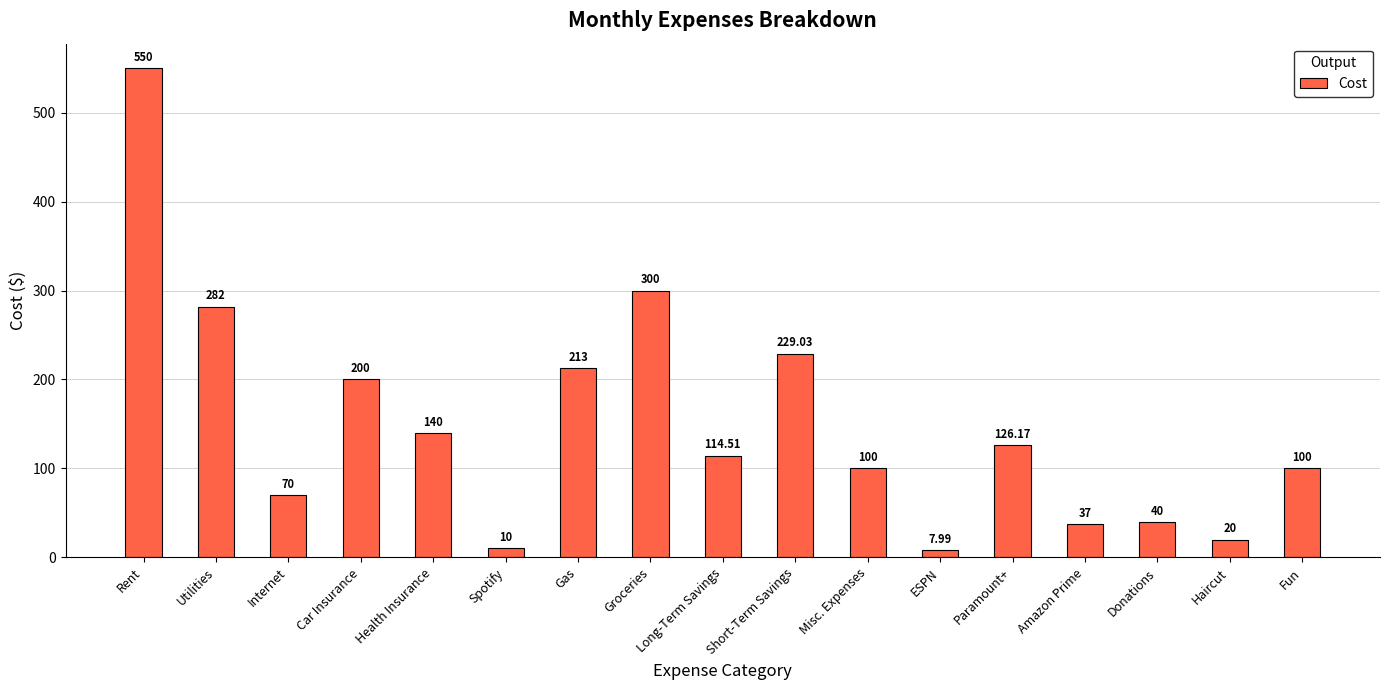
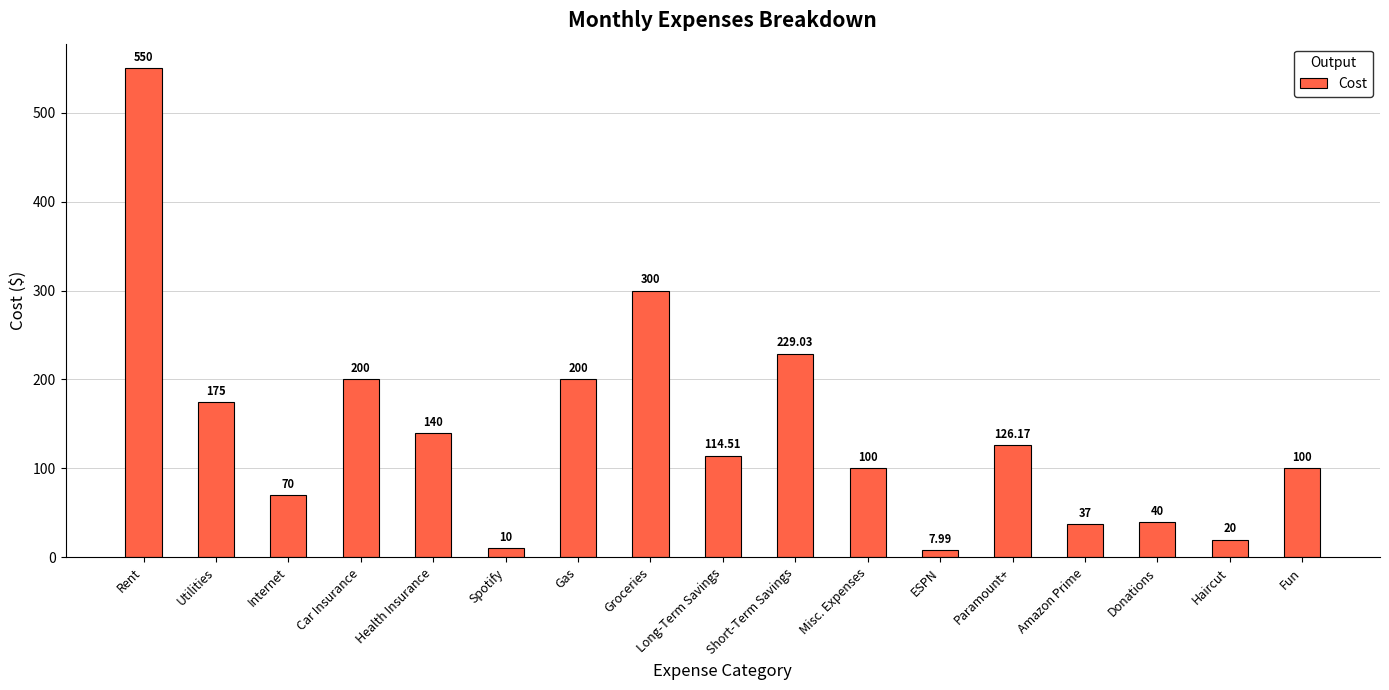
  {
    "Rent": 550,
-   "Utilities": 282,
+   "Utilities": 175,
    "Internet": 70,
    "Car Insurance": 200,
    "Health Insurance": 140,
    "Spotify": 10,
-   "Gas": 213,
+   "Gas": 200,
    "Groceries": 300,
    "Long-Term Savings": 114.51,
    "Short-Term Savings": 229.03,
    "Misc. Expenses": 100,
    "ESPN": 7.99,
    "Paramount+": 126.17,
    "Amazon Prime": 37,
    "Donations": 40,
    "Haircut": 20,
    "Fun": 100
  }
